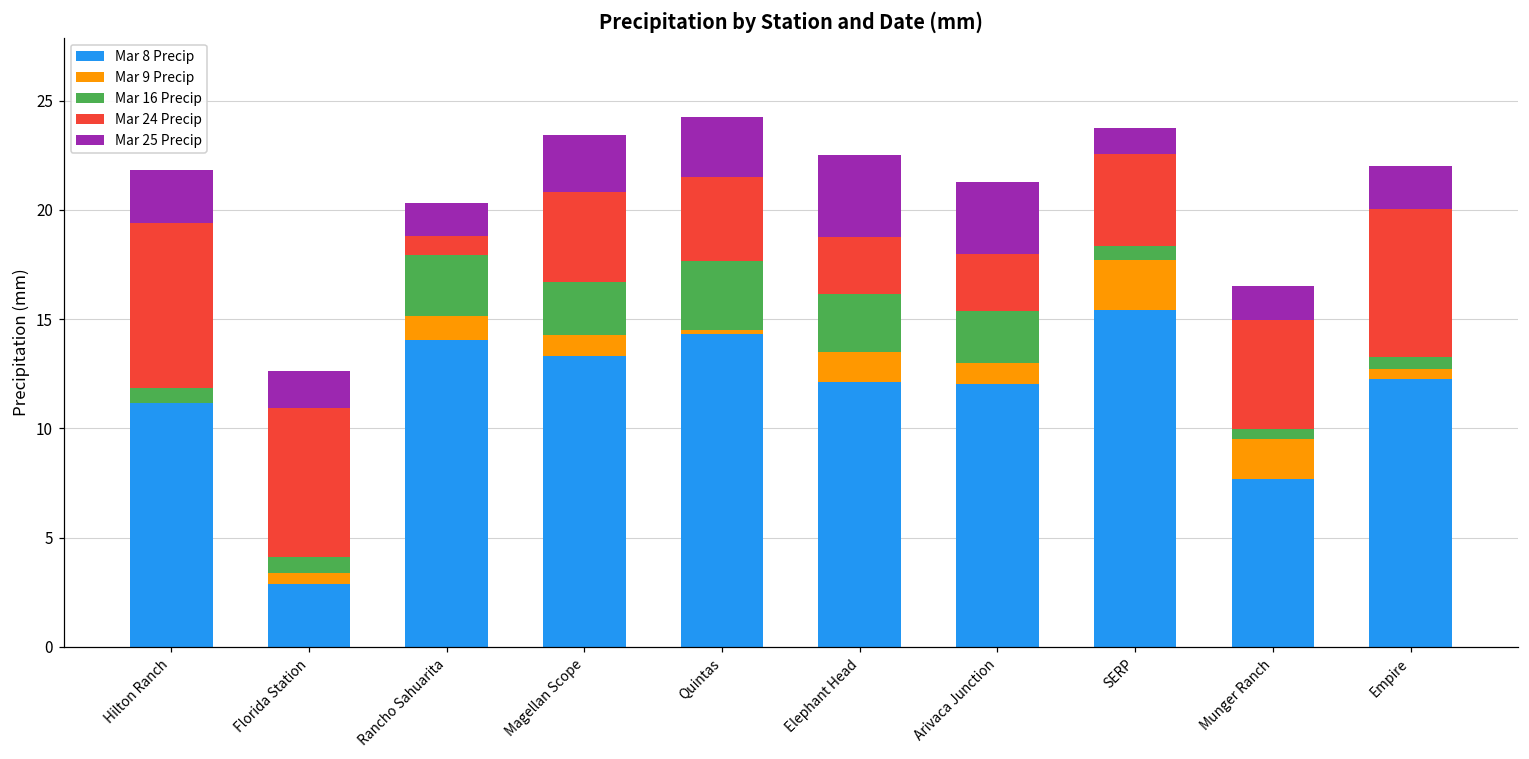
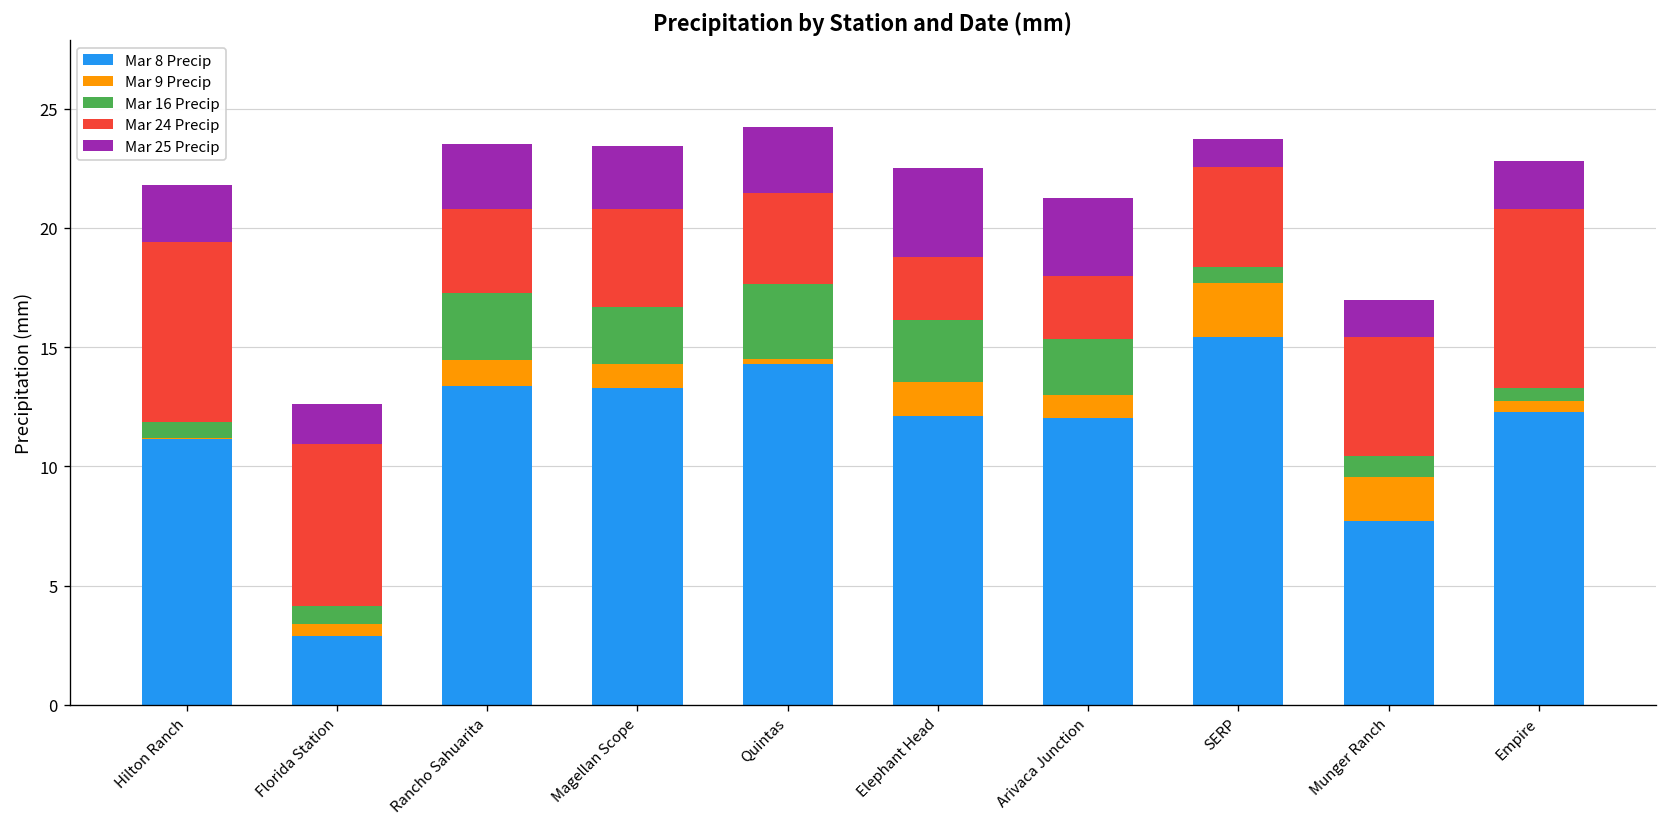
  {
    "Mar 8 Precip": {
      "Hilton Ranch": 11.2,
      "Florida Station": 2.9,
-     "Rancho Sahuarita": 14.0,
+     "Rancho Sahuarita": 13.4,
      "Magellan Scope": 13.3,
      "Quintas": 14.3,
      "Elephant Head": 12.1,
      "Arivaca Junction": 12.0,
      "SERP": 15.4,
      "Munger Ranch": 7.7,
      "Empire": 12.3
    },
    "Mar 9 Precip": {
      "Florida Station": 0.5,
      "Rancho Sahuarita": 1.1,
      "Magellan Scope": 1.0,
      "Quintas": 0.2,
      "Elephant Head": 1.4,
      "Arivaca Junction": 1.0,
      "SERP": 2.3,
      "Munger Ranch": 1.8,
      "Empire": 0.5
    },
    "Mar 16 Precip": {
      "Hilton Ranch": 0.7,
      "Florida Station": 0.8,
      "Rancho Sahuarita": 2.8,
      "Magellan Scope": 2.4,
      "Quintas": 3.1,
      "Elephant Head": 2.6,
      "Arivaca Junction": 2.4,
      "SERP": 0.7,
-     "Munger Ranch": 0.4,
+     "Munger Ranch": 0.9,
      "Empire": 0.5
    },
    "Mar 24 Precip": {
      "Hilton Ranch": 7.6,
      "Florida Station": 6.8,
-     "Rancho Sahuarita": 0.9,
+     "Rancho Sahuarita": 3.5,
      "Magellan Scope": 4.1,
      "Quintas": 3.8,
      "Elephant Head": 2.6,
      "Arivaca Junction": 2.6,
      "SERP": 4.2,
      "Munger Ranch": 5.0,
-     "Empire": 6.8
+     "Empire": 7.5
    },
    "Mar 25 Precip": {
      "Hilton Ranch": 2.4,
      "Florida Station": 1.7,
-     "Rancho Sahuarita": 1.5,
+     "Rancho Sahuarita": 2.7,
      "Magellan Scope": 2.6,
      "Quintas": 2.8,
      "Elephant Head": 3.7,
      "Arivaca Junction": 3.3,
      "SERP": 1.2,
      "Munger Ranch": 1.6,
      "Empire": 2.0
    }
  }
